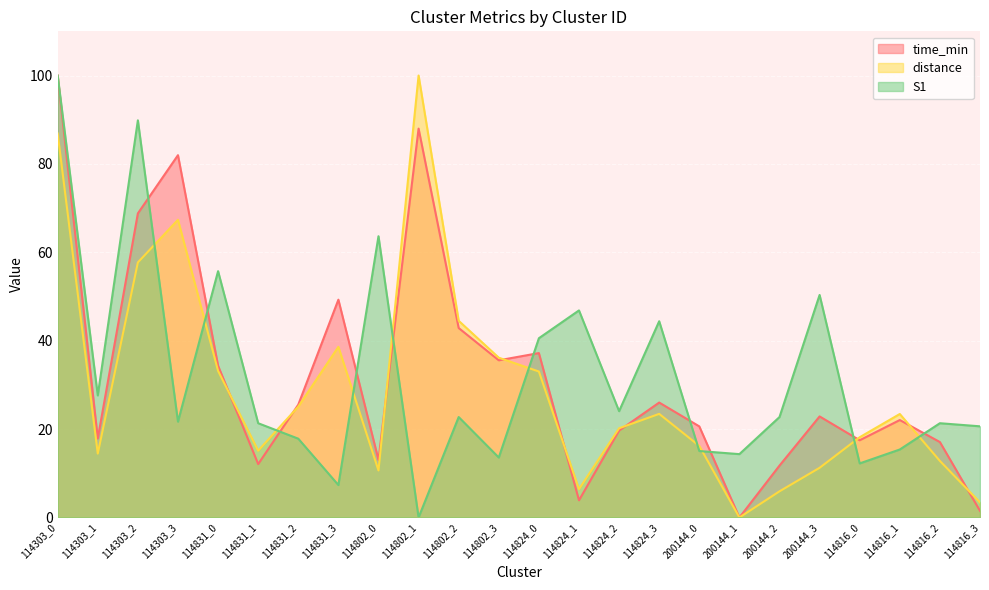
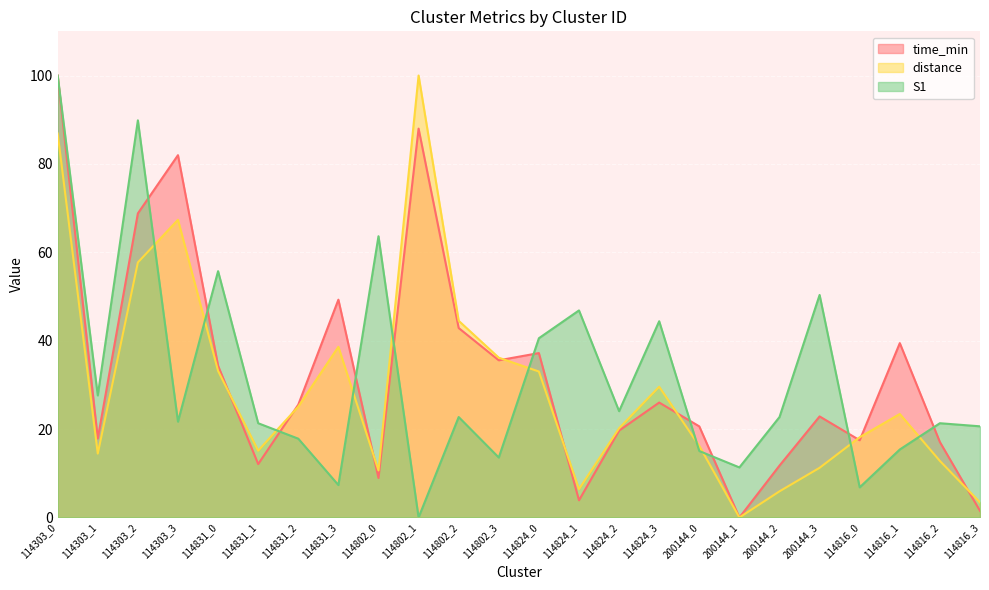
  {
    "time_min": {
      "114303_1": 18,
      "114303_2": 69,
      "114303_3": 82,
      "114831_0": 34,
      "114831_1": 12,
      "114831_3": 49,
-     "114802_0": 13,
+     "114802_0": 9,
      "114802_1": 88,
      "114802_2": 43,
      "114802_3": 36,
      "114824_0": 37,
      "114824_1": 4,
      "114824_3": 26,
      "200144_0": 21,
      "200144_2": 12,
      "200144_3": 23,
      "114816_0": 17,
-     "114816_1": 22,
+     "114816_1": 39,
      "114816_2": 17,
      "114816_3": 2
    },
    "distance": {
      "114303_0": 87,
      "114303_1": 14,
      "114303_2": 58,
      "114303_3": 67,
      "114831_0": 33,
      "114831_1": 15,
      "114831_3": 39,
      "114802_0": 11,
      "114802_1": 100,
      "114802_2": 45,
      "114802_3": 36,
      "114824_0": 33,
      "114824_1": 6,
-     "114824_3": 23,
+     "114824_3": 30,
      "200144_0": 16,
      "200144_2": 6,
      "200144_3": 11,
      "114816_0": 18,
      "114816_1": 23,
      "114816_2": 13,
      "114816_3": 3
    },
    "S1": {
      "114303_1": 28,
      "114303_2": 90,
      "114303_3": 22,
      "114831_0": 56,
      "114831_1": 21,
      "114831_2": 18,
      "114831_3": 7,
      "114802_0": 64,
      "114802_1": 0,
      "114802_2": 23,
      "114802_3": 14,
      "114824_0": 41,
      "114824_1": 47,
      "114824_2": 24,
      "114824_3": 44,
      "200144_0": 15,
-     "200144_1": 14,
+     "200144_1": 11,
      "200144_2": 23,
      "200144_3": 50,
-     "114816_0": 12,
+     "114816_0": 7,
      "114816_1": 15,
      "114816_2": 21,
      "114816_3": 21
    }
  }
